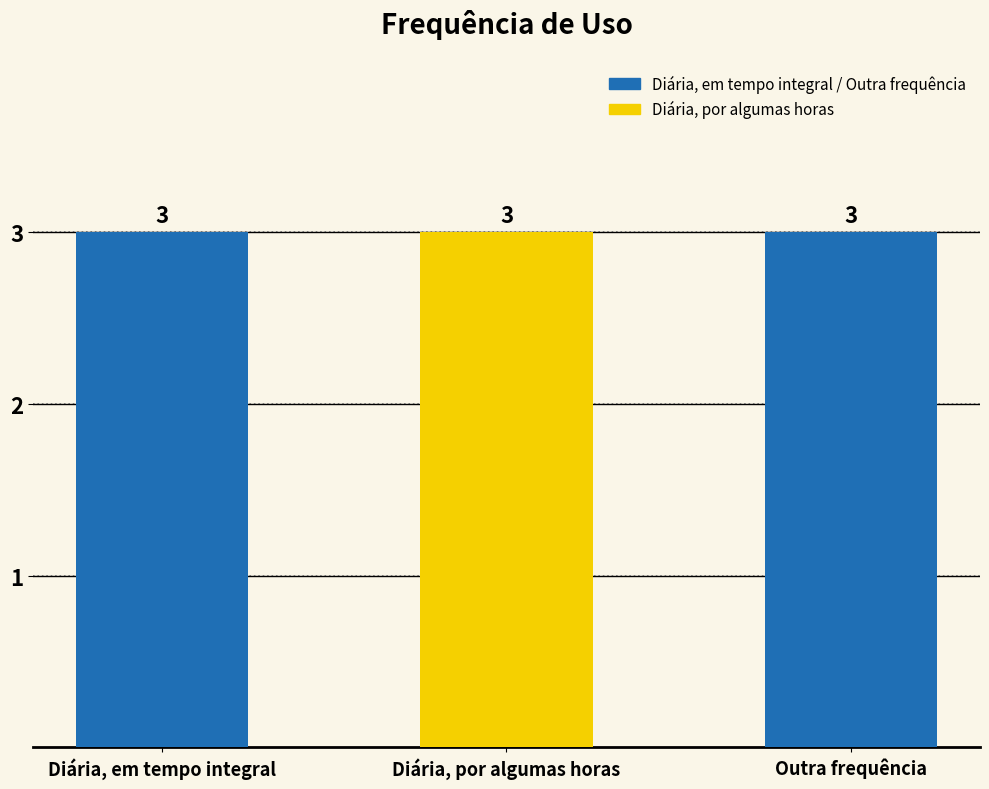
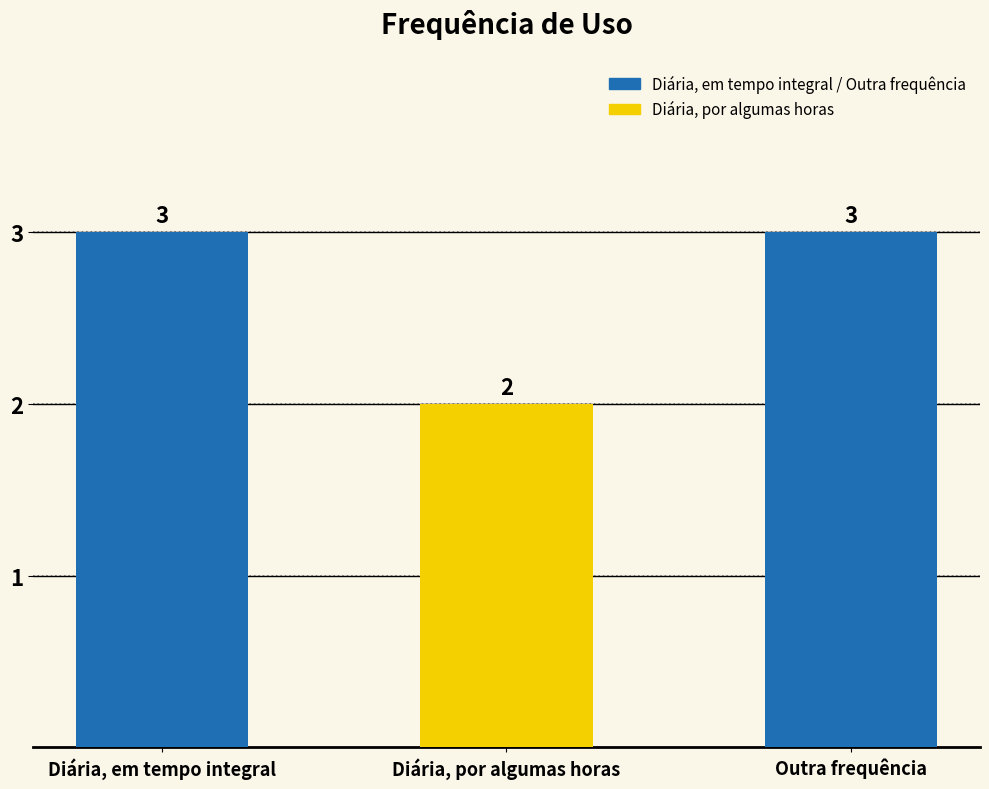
  {
    "Diária, em tempo integral": 3,
-   "Diária, por algumas horas": 3,
+   "Diária, por algumas horas": 2,
    "Outra frequência": 3
  }
